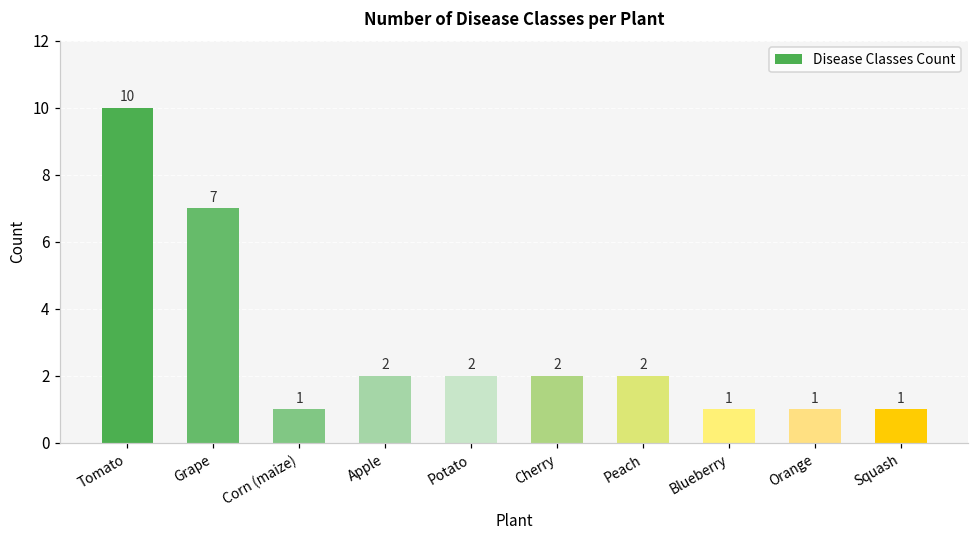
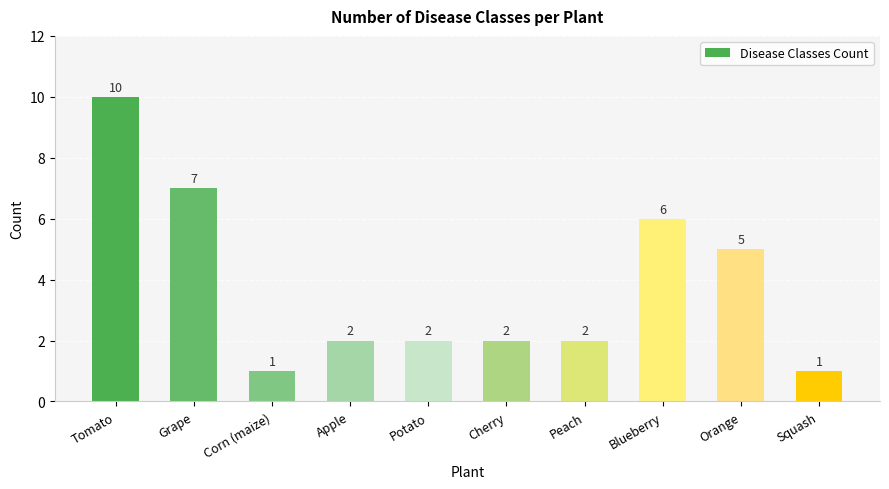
  {
    "Tomato": 10,
    "Grape": 7,
    "Corn (maize)": 1,
    "Apple": 2,
    "Potato": 2,
    "Cherry": 2,
    "Peach": 2,
-   "Blueberry": 1,
-   "Orange": 1,
+   "Blueberry": 6,
+   "Orange": 5,
    "Squash": 1
  }
